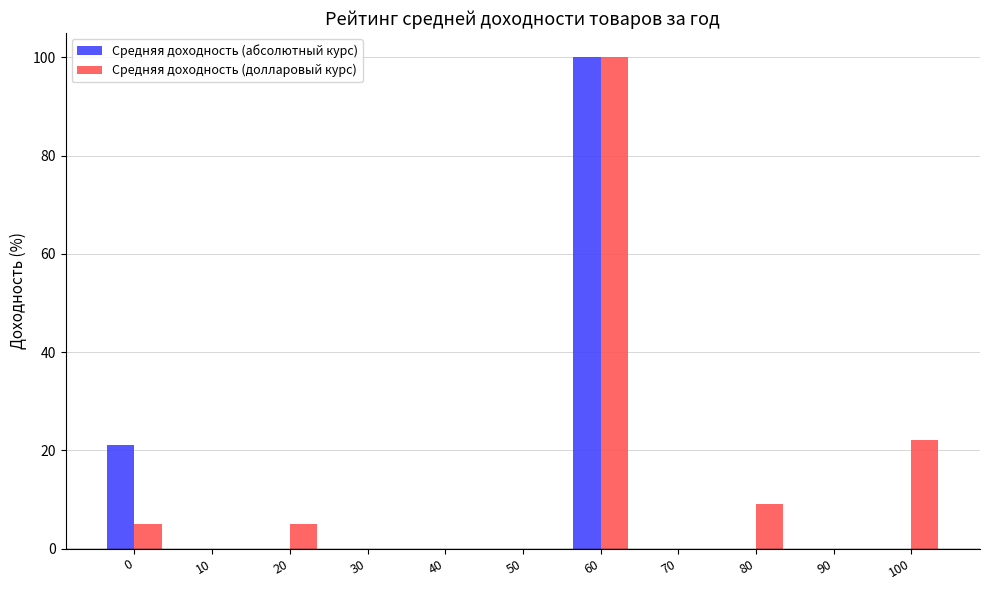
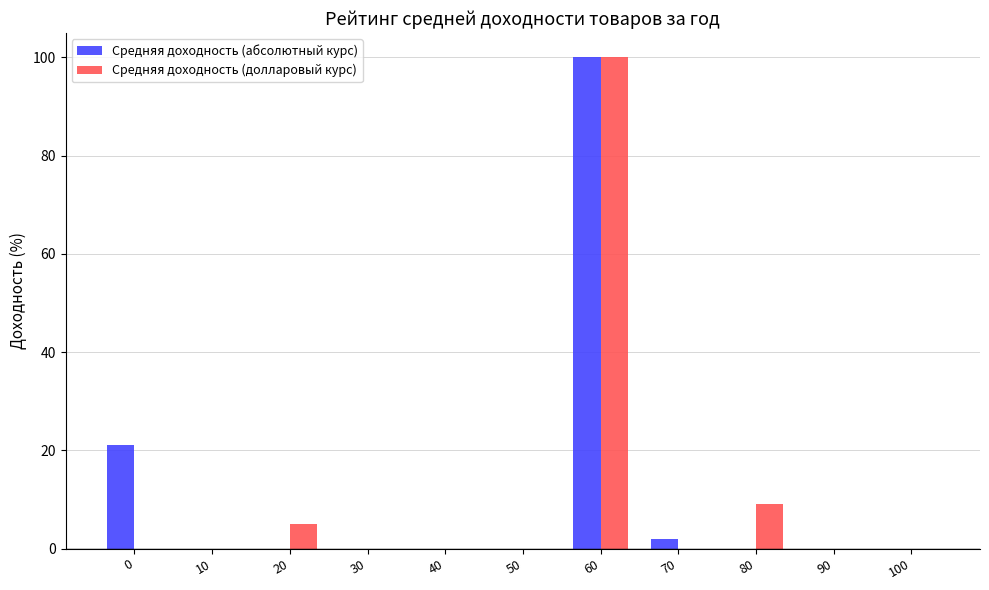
  {
    "Средняя доходность (абсолютный курс)": {
      "0": 21,
      "10": 0,
      "20": 0,
      "30": 0,
      "40": 0,
      "50": 0,
      "60": 100,
-     "70": 0,
+     "70": 2,
      "80": 0,
      "90": 0,
      "100": 0
    },
    "Средняя доходность (долларовый курс)": {
-     "0": 5,
+     "0": 0,
      "10": 0,
      "20": 5,
      "30": 0,
      "40": 0,
      "50": 0,
      "60": 100,
      "70": 0,
      "80": 9,
      "90": 0,
-     "100": 22
+     "100": 0
    }
  }
